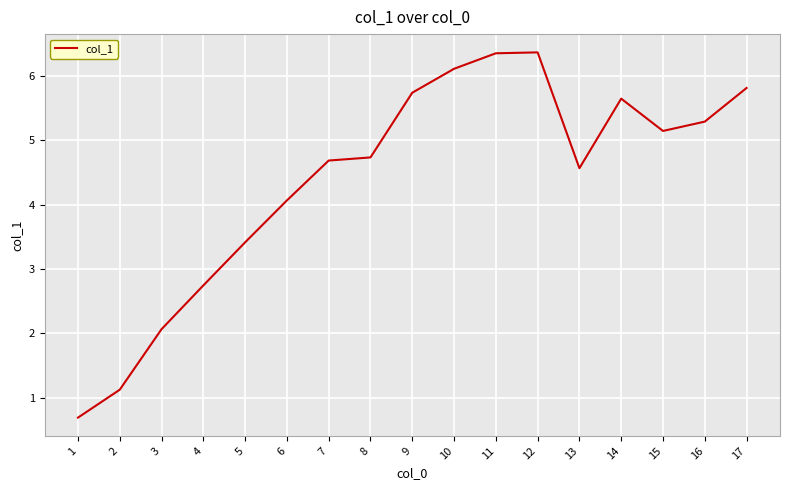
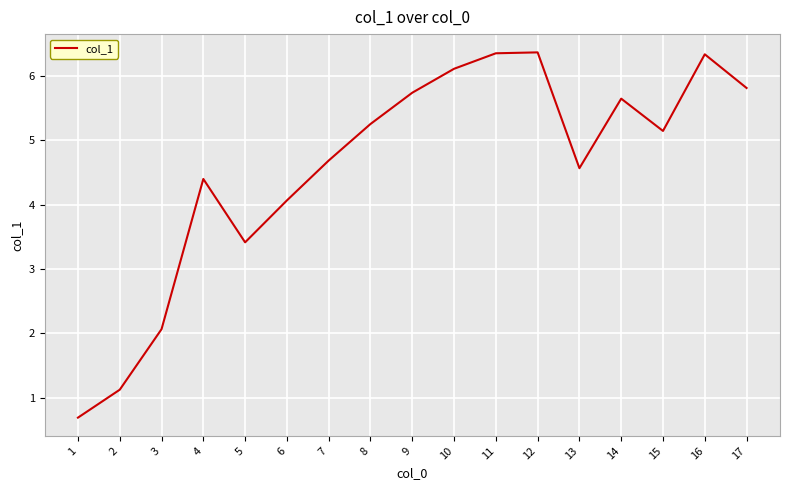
  {
    "1": 0.7,
    "2": 1.1,
    "3": 2.1,
-   "4": 2.7,
+   "4": 4.4,
    "5": 3.4,
    "6": 4.1,
    "7": 4.7,
-   "8": 4.7,
+   "8": 5.3,
    "9": 5.7,
    "10": 6.1,
    "11": 6.4,
    "12": 6.4,
    "13": 4.6,
    "14": 5.6,
    "15": 5.1,
-   "16": 5.3,
+   "16": 6.3,
    "17": 5.8
  }
